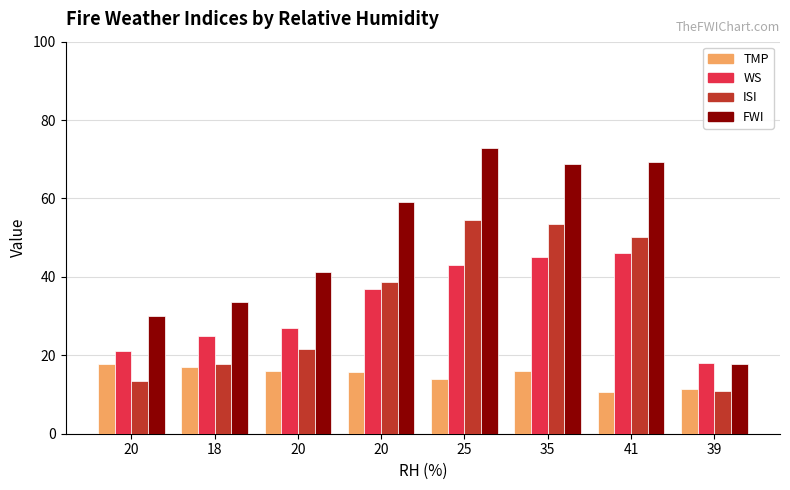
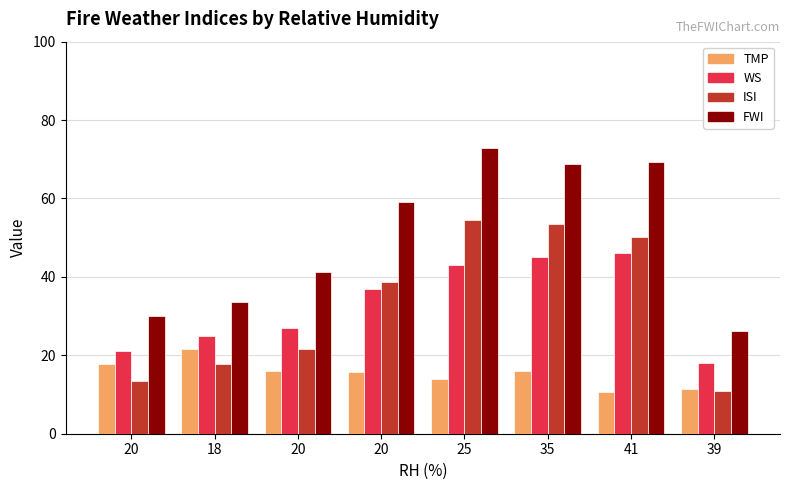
  {
    "TMP": {
-     "18": 17,
+     "18": 22,
      "25": 14,
      "35": 16,
      "41": 11,
      "39": 11
    },
    "FWI": {
      "18": 34,
      "25": 73,
      "35": 69,
      "41": 69,
-     "39": 18
+     "39": 26
    }
  }
